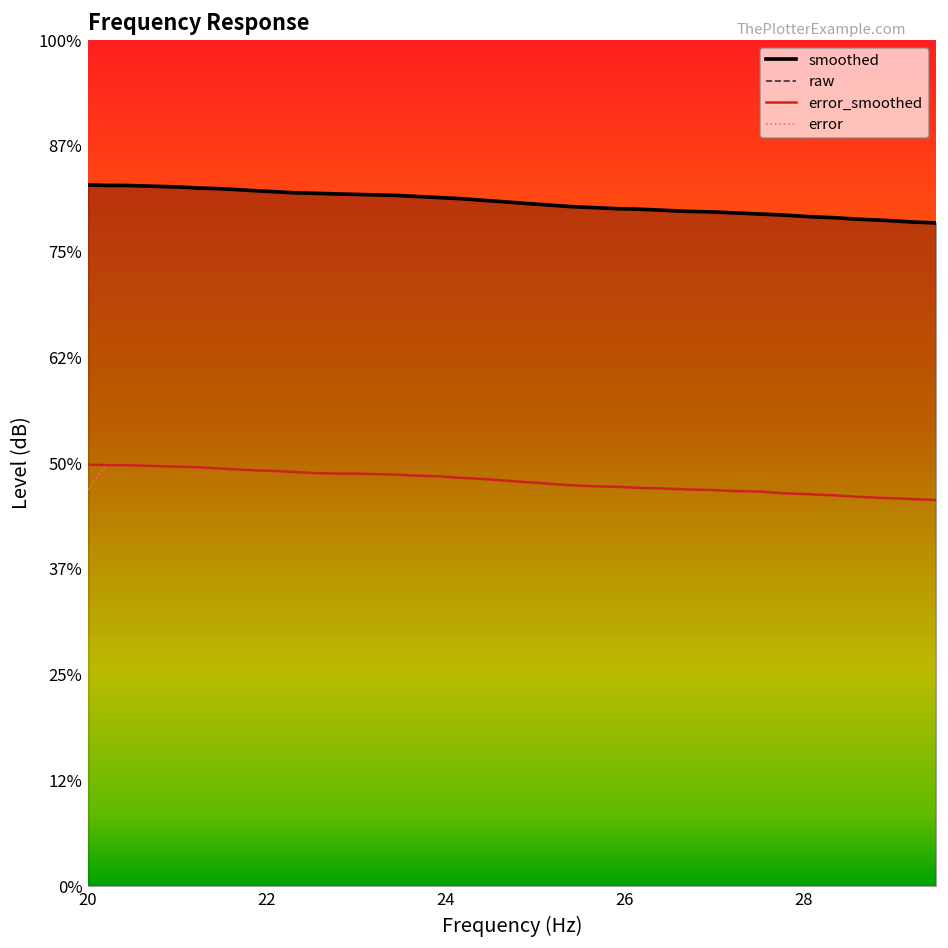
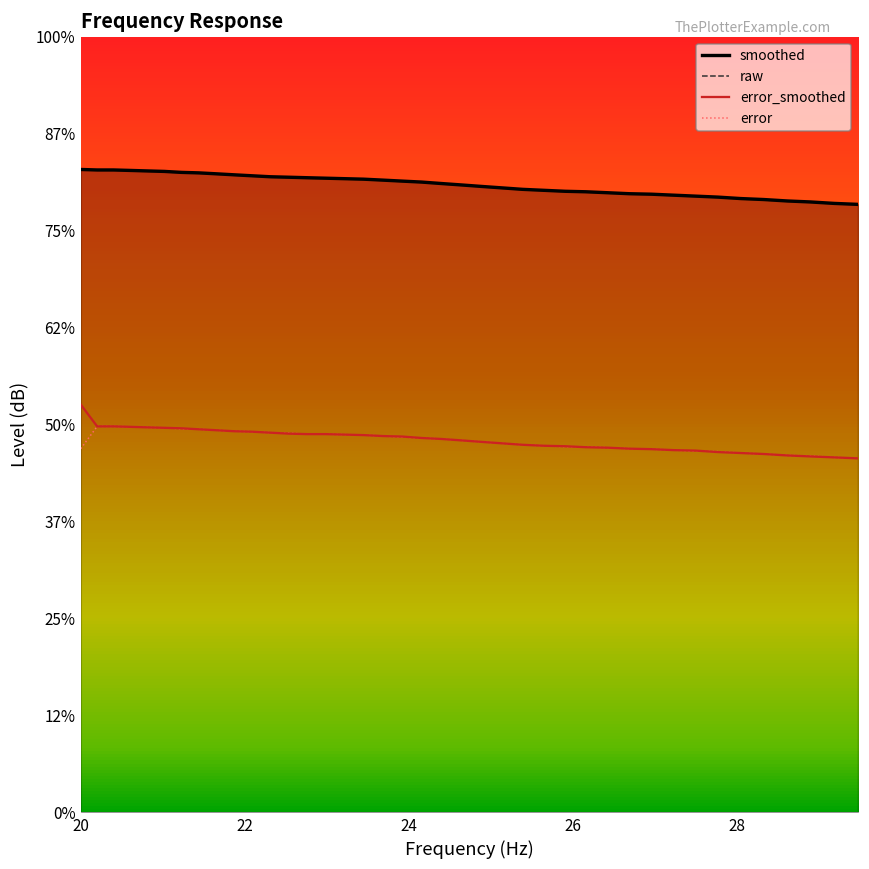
  {
    "raw": {
      "20": "83%"
    },
    "error_smoothed": {
-     "20": "50%"
+     "20": "53%"
    },
    "error": {
      "20": "47%"
    }
  }
